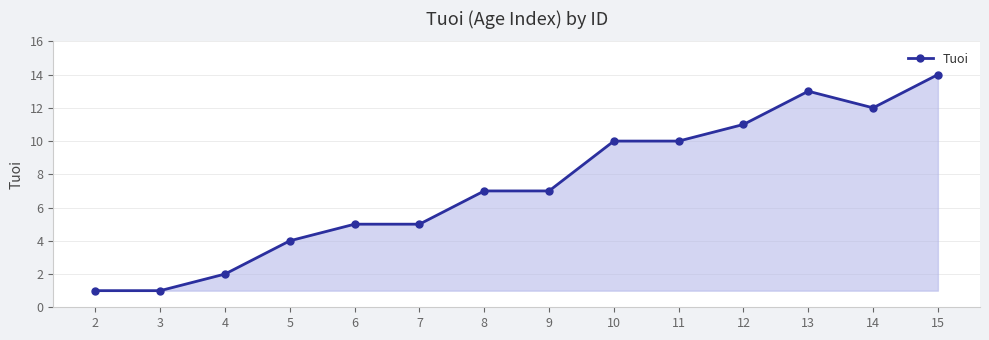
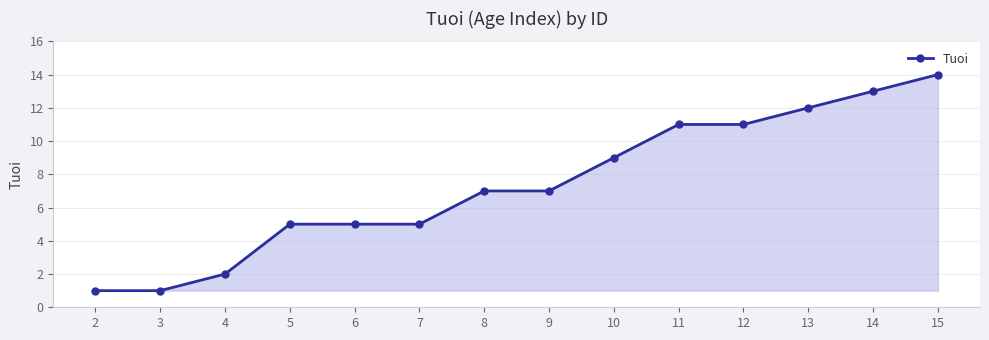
  {
    "2": 1,
    "3": 1,
    "4": 2,
-   "5": 4,
+   "5": 5,
    "6": 5,
    "7": 5,
    "8": 7,
    "9": 7,
-   "10": 10,
-   "11": 10,
+   "10": 9,
+   "11": 11,
    "12": 11,
-   "13": 13,
-   "14": 12,
+   "13": 12,
+   "14": 13,
    "15": 14
  }
